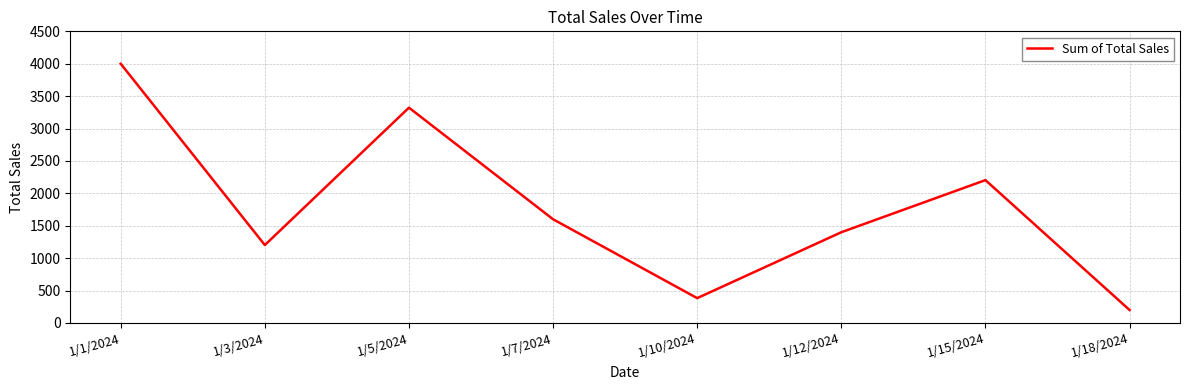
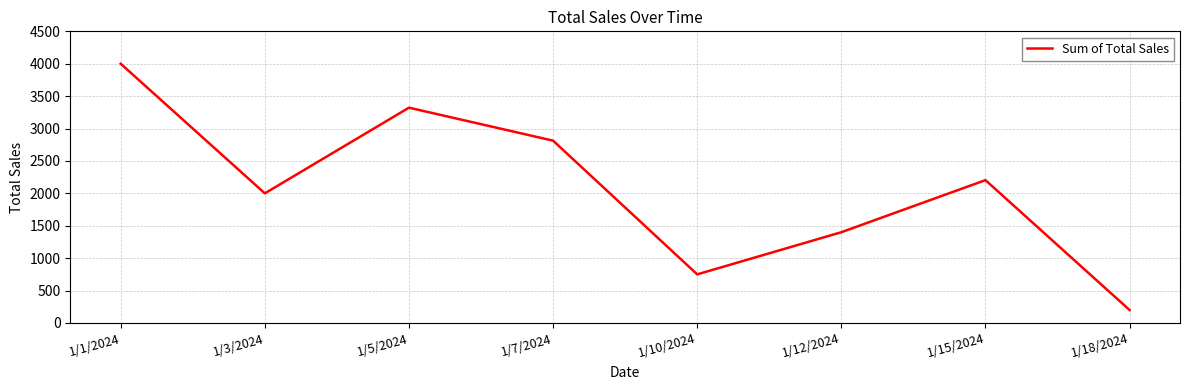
  {
    "1/1/2024": 4000,
-   "1/3/2024": 1200,
+   "1/3/2024": 2000,
    "1/5/2024": 3300,
-   "1/7/2024": 1600,
-   "1/10/2024": 400,
+   "1/7/2024": 2800,
+   "1/10/2024": 800,
    "1/12/2024": 1400,
    "1/15/2024": 2200,
    "1/18/2024": 200
  }
